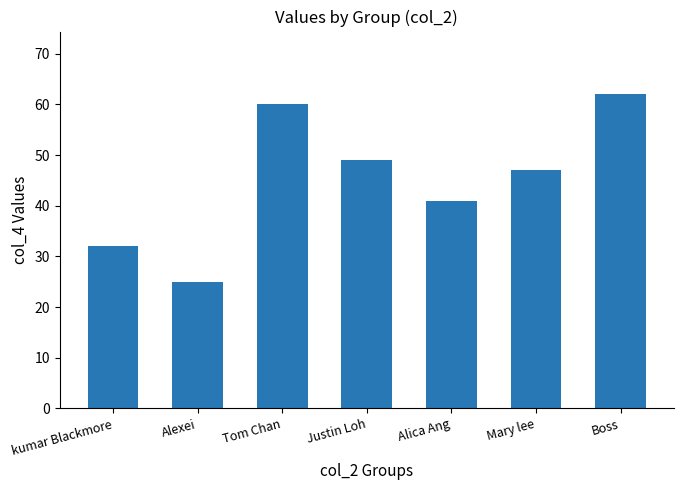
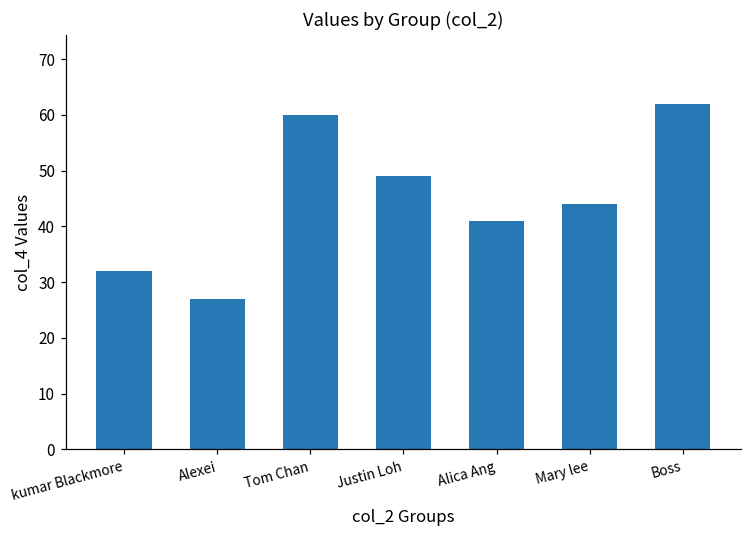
  {
    "kumar Blackmore": 32,
-   "Alexei": 25,
+   "Alexei": 27,
    "Tom Chan": 60,
    "Justin Loh": 49,
    "Alica Ang": 41,
-   "Mary lee": 47,
+   "Mary lee": 44,
    "Boss": 62
  }
